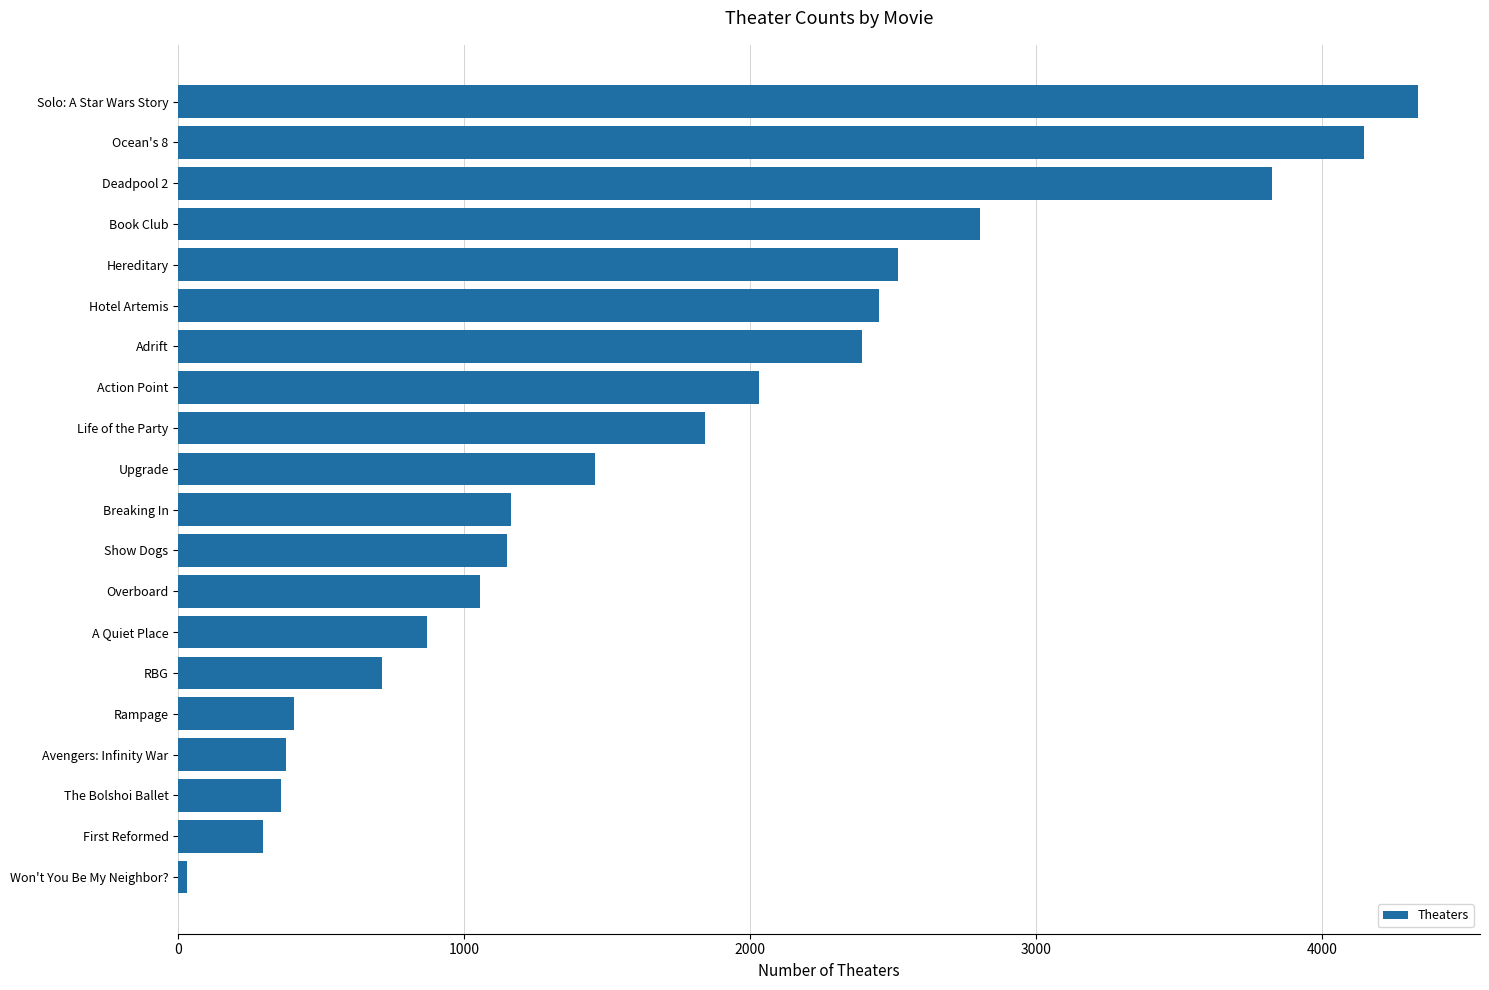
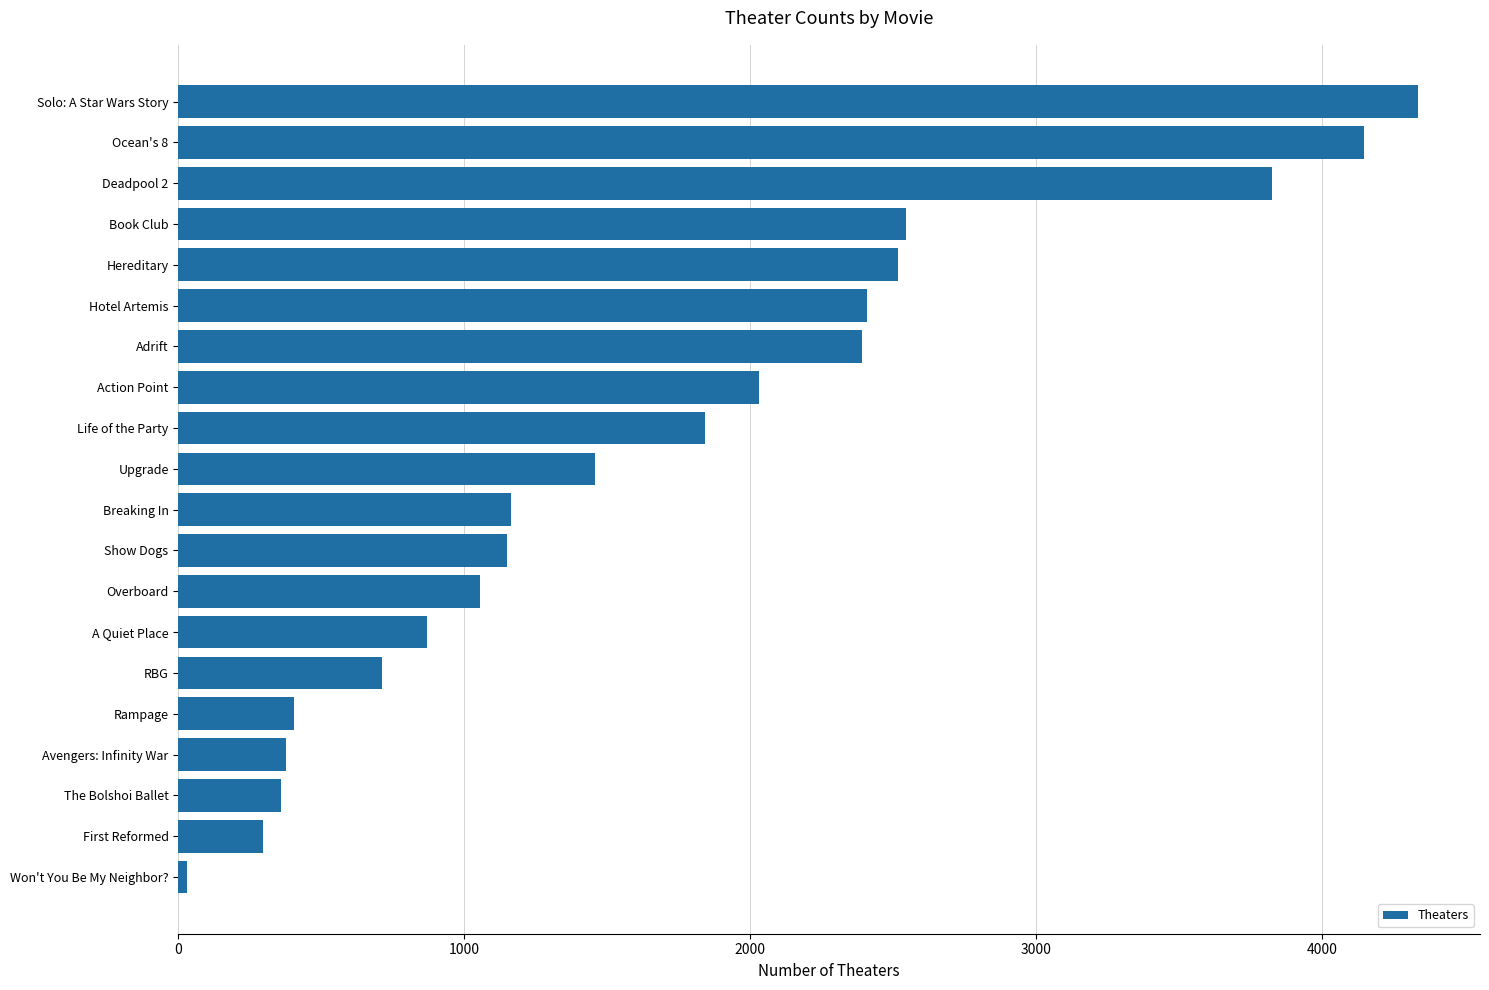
  {
    "Solo: A Star Wars Story": 4340,
    "Ocean's 8": 4150,
    "Deadpool 2": 3820,
-   "Book Club": 2800,
+   "Book Club": 2550,
    "Hereditary": 2520,
-   "Hotel Artemis": 2450,
+   "Hotel Artemis": 2410,
    "Adrift": 2390,
    "Action Point": 2030,
    "Life of the Party": 1840,
    "Upgrade": 1460,
    "Breaking In": 1160,
    "Show Dogs": 1150,
    "Overboard": 1060,
    "A Quiet Place": 870,
    "RBG": 710,
    "Rampage": 400,
    "Avengers: Infinity War": 380,
    "The Bolshoi Ballet": 360,
    "First Reformed": 300,
    "Won't You Be My Neighbor?": 30
  }
